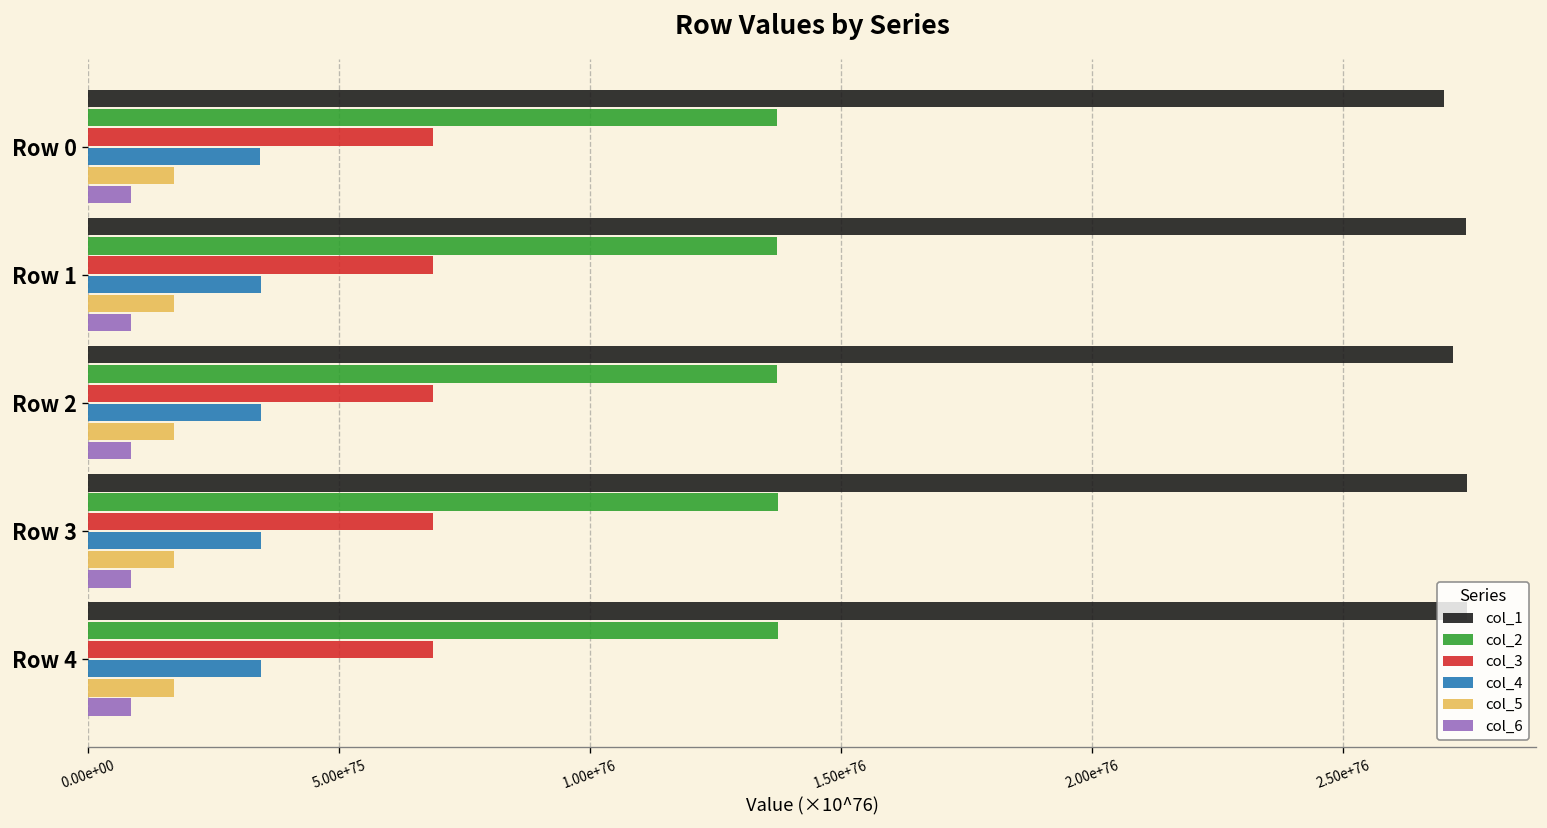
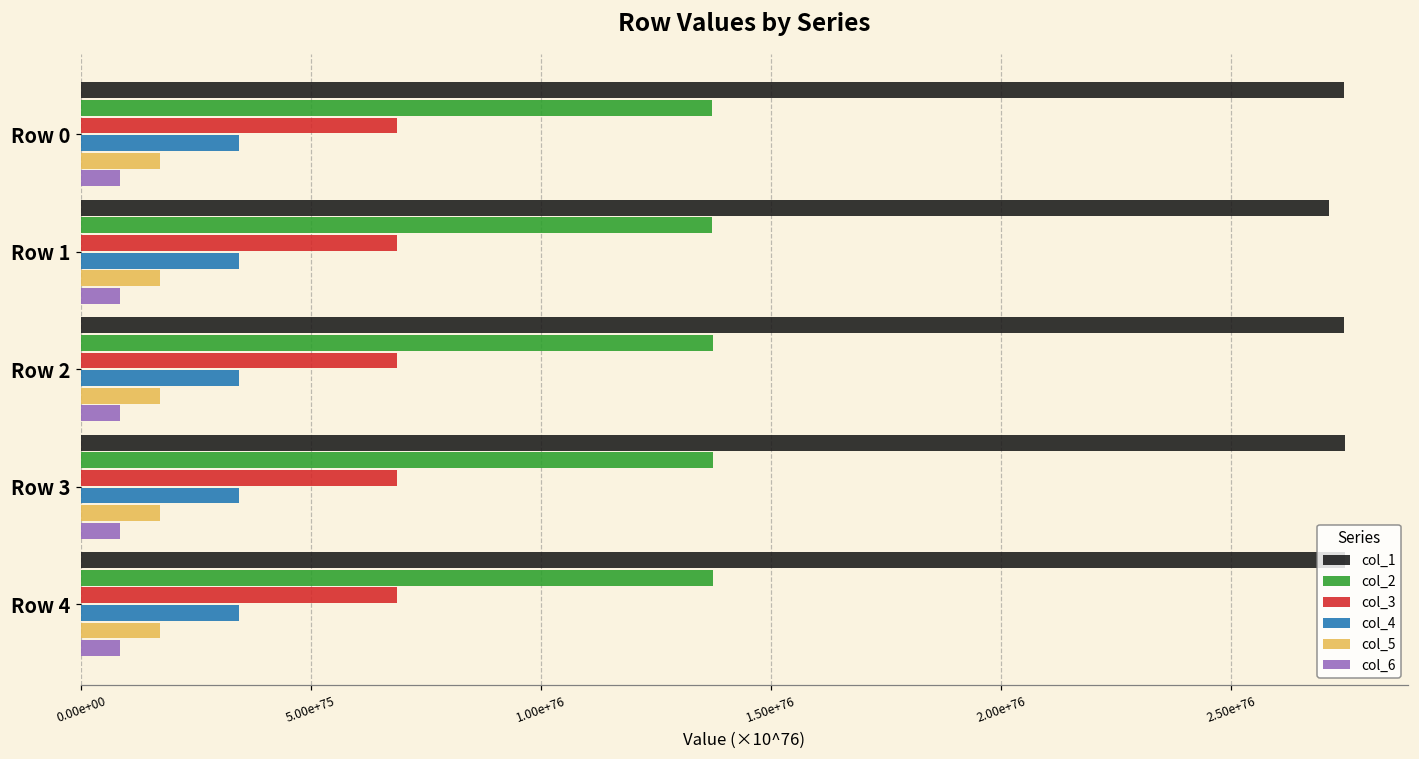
  {
    "col_1": {
-     "Row 0": 27000000000000000000000000000000000000000000000000000000000000000000000000000,
-     "Row 1": 27500000000000000000000000000000000000000000000000000000000000000000000000000,
-     "Row 2": 27200000000000000000000000000000000000000000000000000000000000000000000000000,
+     "Row 0": 27500000000000000000000000000000000000000000000000000000000000000000000000000,
+     "Row 1": 27100000000000000000000000000000000000000000000000000000000000000000000000000,
+     "Row 2": 27500000000000000000000000000000000000000000000000000000000000000000000000000,
      "Row 3": 27500000000000000000000000000000000000000000000000000000000000000000000000000
    },
    "col_2": {
      "Row 0": 13700000000000000000000000000000000000000000000000000000000000000000000000000,
      "Row 1": 13700000000000000000000000000000000000000000000000000000000000000000000000000,
      "Row 2": 13700000000000000000000000000000000000000000000000000000000000000000000000000,
      "Row 3": 13700000000000000000000000000000000000000000000000000000000000000000000000000,
      "Row 4": 13700000000000000000000000000000000000000000000000000000000000000000000000000
    },
    "col_3": {
      "Row 0": 6900000000000000000000000000000000000000000000000000000000000000000000000000,
      "Row 1": 6900000000000000000000000000000000000000000000000000000000000000000000000000,
      "Row 2": 6900000000000000000000000000000000000000000000000000000000000000000000000000,
      "Row 3": 6900000000000000000000000000000000000000000000000000000000000000000000000000,
      "Row 4": 6900000000000000000000000000000000000000000000000000000000000000000000000000
    },
    "col_4": {
      "Row 0": 3400000000000000000000000000000000000000000000000000000000000000000000000000,
      "Row 1": 3400000000000000000000000000000000000000000000000000000000000000000000000000,
      "Row 2": 3400000000000000000000000000000000000000000000000000000000000000000000000000,
      "Row 3": 3400000000000000000000000000000000000000000000000000000000000000000000000000,
      "Row 4": 3400000000000000000000000000000000000000000000000000000000000000000000000000
    },
    "col_5": {
      "Row 0": 1700000000000000000000000000000000000000000000000000000000000000000000000000,
      "Row 1": 1700000000000000000000000000000000000000000000000000000000000000000000000000,
      "Row 2": 1700000000000000000000000000000000000000000000000000000000000000000000000000,
      "Row 3": 1700000000000000000000000000000000000000000000000000000000000000000000000000,
      "Row 4": 1700000000000000000000000000000000000000000000000000000000000000000000000000
    },
    "col_6": {
      "Row 0": 900000000000000000000000000000000000000000000000000000000000000000000000000,
      "Row 1": 900000000000000000000000000000000000000000000000000000000000000000000000000,
      "Row 2": 900000000000000000000000000000000000000000000000000000000000000000000000000,
      "Row 3": 900000000000000000000000000000000000000000000000000000000000000000000000000,
      "Row 4": 900000000000000000000000000000000000000000000000000000000000000000000000000
    }
  }
